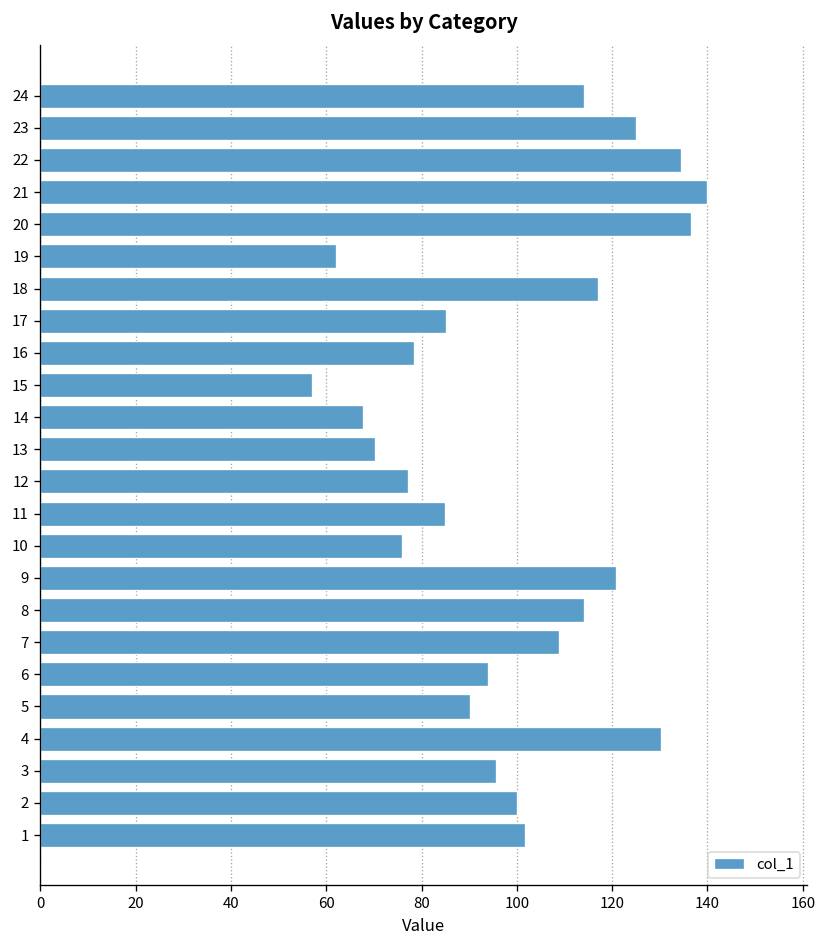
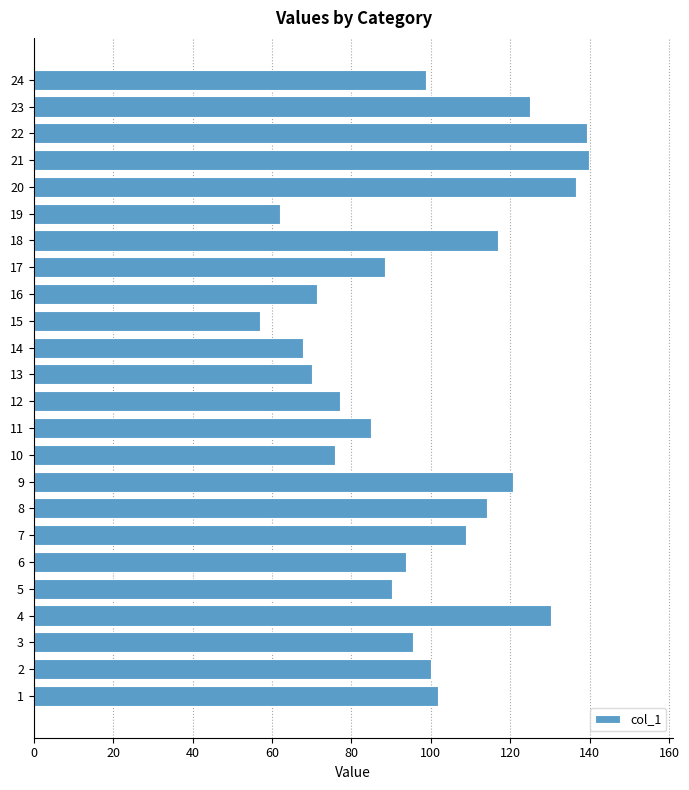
  {
-   "24": 114,
+   "24": 99,
    "23": 125,
-   "22": 135,
+   "22": 139,
    "21": 140,
    "20": 137,
    "19": 62,
    "18": 117,
-   "17": 85,
-   "16": 78,
+   "17": 88,
+   "16": 71,
    "15": 57,
    "14": 68,
    "13": 70,
    "12": 77,
    "11": 85,
    "10": 76,
    "9": 121,
    "8": 114,
    "7": 109,
    "6": 94,
    "5": 90,
    "4": 130,
    "3": 96,
    "2": 100,
    "1": 102
  }
